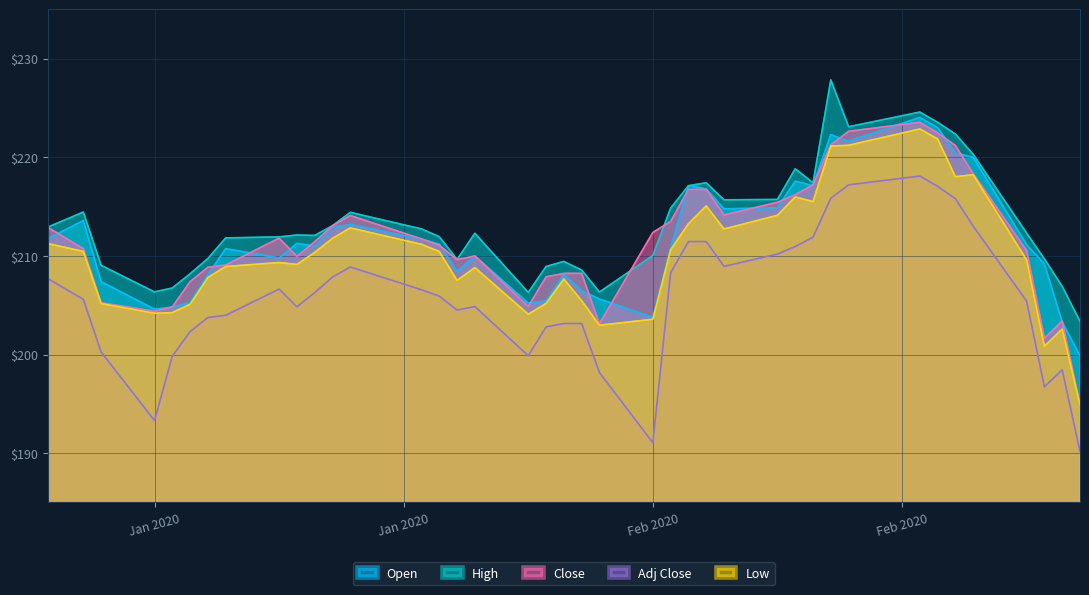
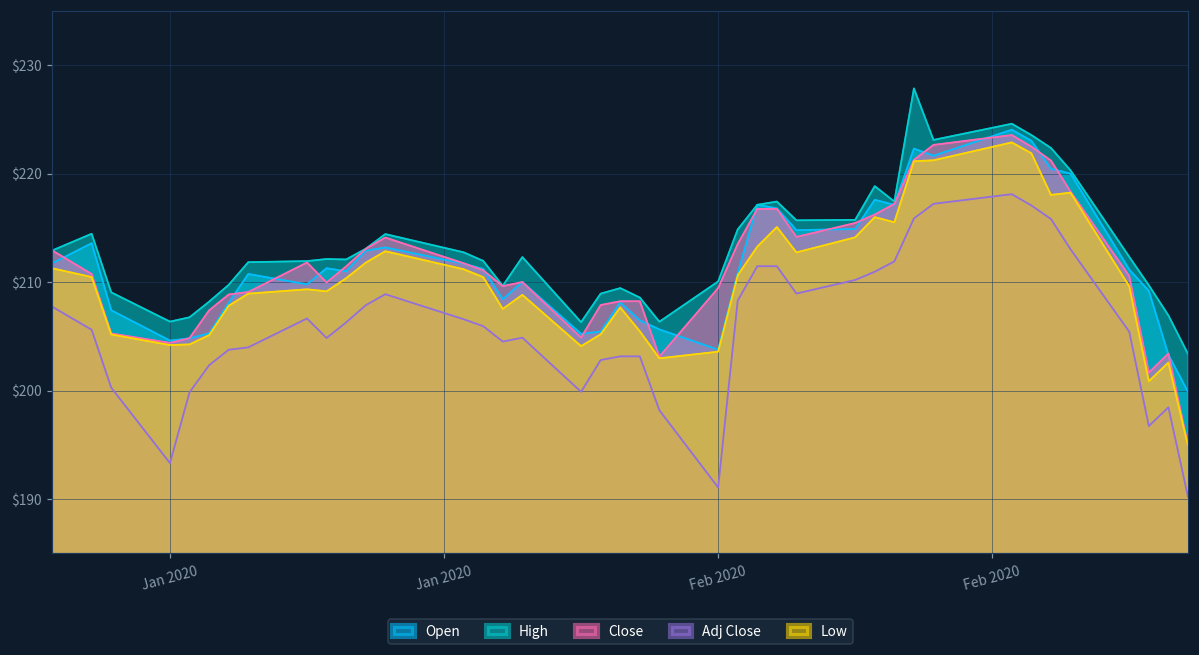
  {
    "Close": {
-     "Feb 2020": "$212"
+     "Feb 2020": "$209"
    },
    "Adj Close": {
      "Jan 2020": "$193",
      "Feb 2020": "$191"
    }
  }
